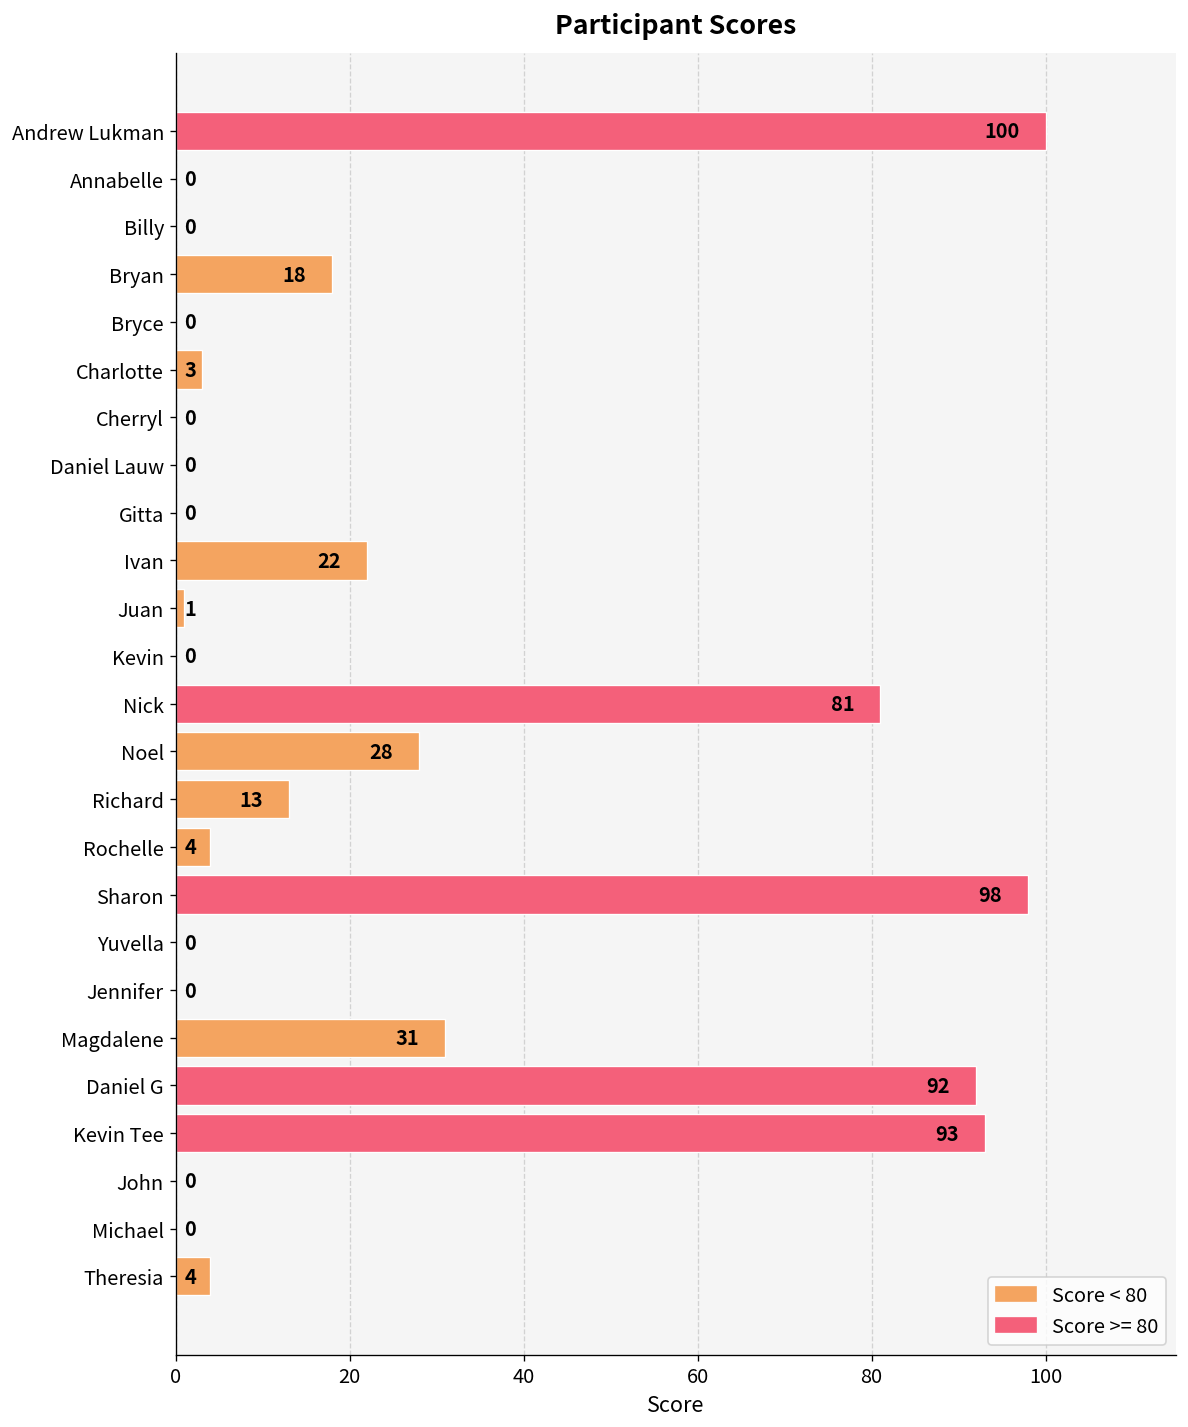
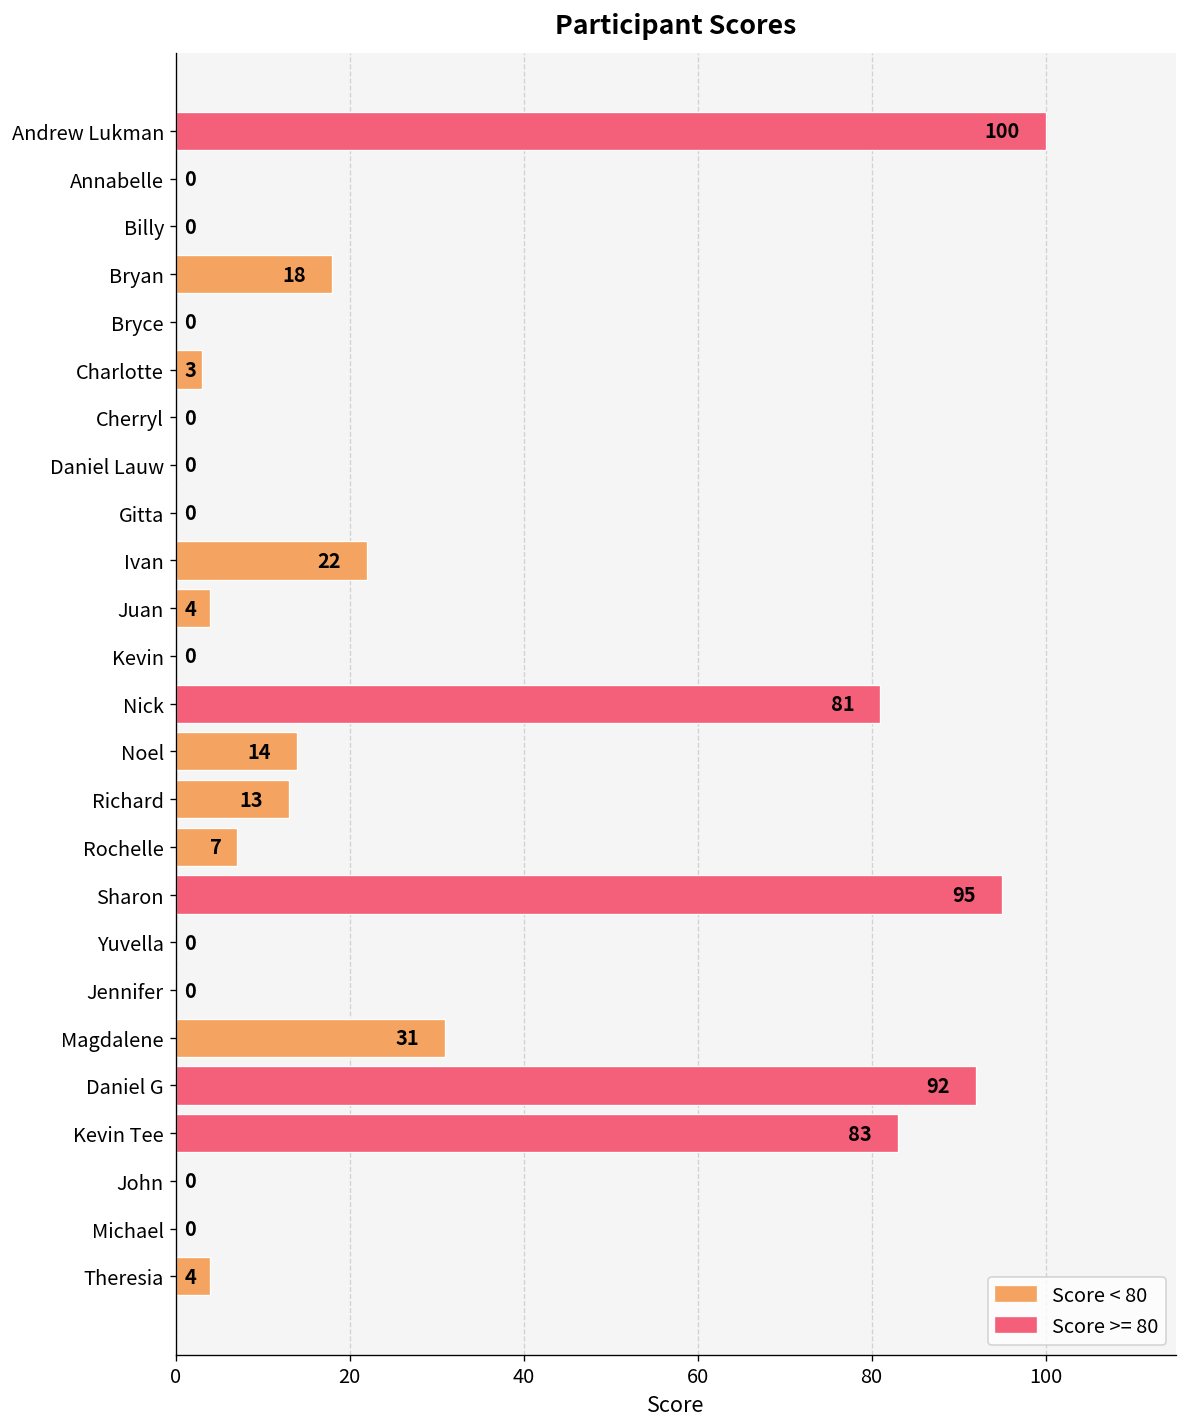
  {
    "Andrew Lukman": 100,
    "Annabelle": 0,
    "Billy": 0,
    "Bryan": 18,
    "Bryce": 0,
    "Charlotte": 3,
    "Cherryl": 0,
    "Daniel Lauw": 0,
    "Gitta": 0,
    "Ivan": 22,
-   "Juan": 1,
+   "Juan": 4,
    "Kevin": 0,
    "Nick": 81,
-   "Noel": 28,
+   "Noel": 14,
    "Richard": 13,
-   "Rochelle": 4,
-   "Sharon": 98,
+   "Rochelle": 7,
+   "Sharon": 95,
    "Yuvella": 0,
    "Jennifer": 0,
    "Magdalene": 31,
    "Daniel G": 92,
-   "Kevin Tee": 93,
+   "Kevin Tee": 83,
    "John": 0,
    "Michael": 0,
    "Theresia": 4
  }
